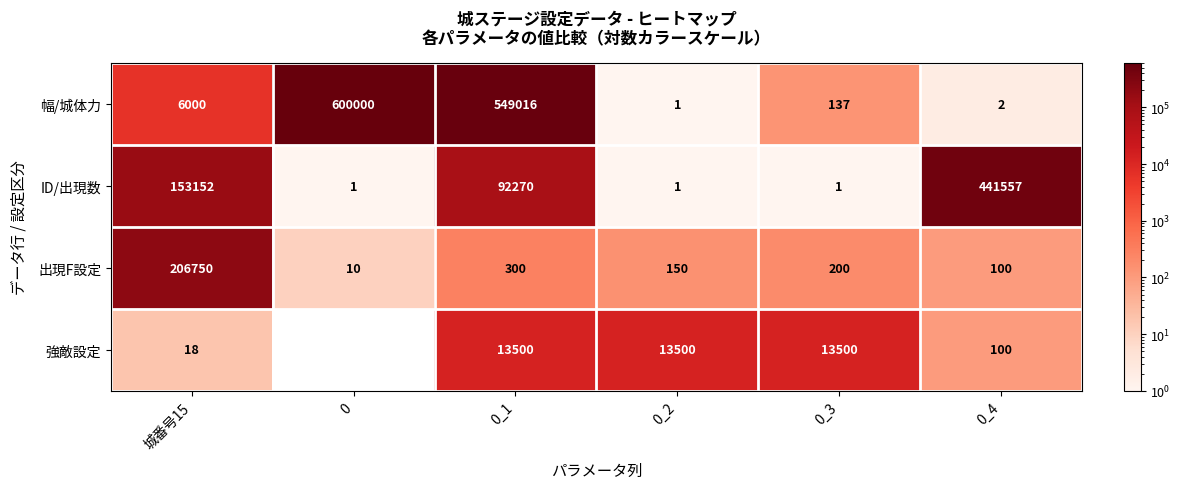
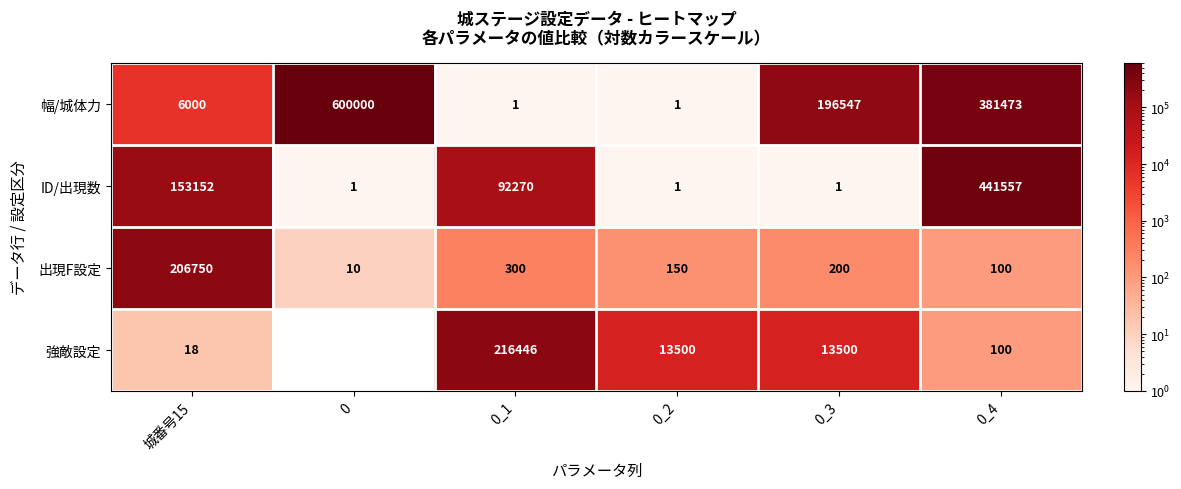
  {
    "幅/城体力": {
      "城番号15": 6000,
      "0": 600000,
-     "0_1": 549016,
+     "0_1": 1,
      "0_2": 1,
-     "0_3": 137,
-     "0_4": 2
+     "0_3": 196547,
+     "0_4": 381473
    },
    "ID/出現数": {
      "城番号15": 153152,
      "0": 1,
      "0_1": 92270,
      "0_2": 1,
      "0_3": 1,
      "0_4": 441557
    },
    "出現F設定": {
      "城番号15": 206750,
      "0": 10,
      "0_1": 300,
      "0_2": 150,
      "0_3": 200,
      "0_4": 100
    },
    "強敵設定": {
      "城番号15": 18,
-     "0_1": 13500,
+     "0_1": 216446,
      "0_2": 13500,
      "0_3": 13500,
      "0_4": 100
    }
  }
